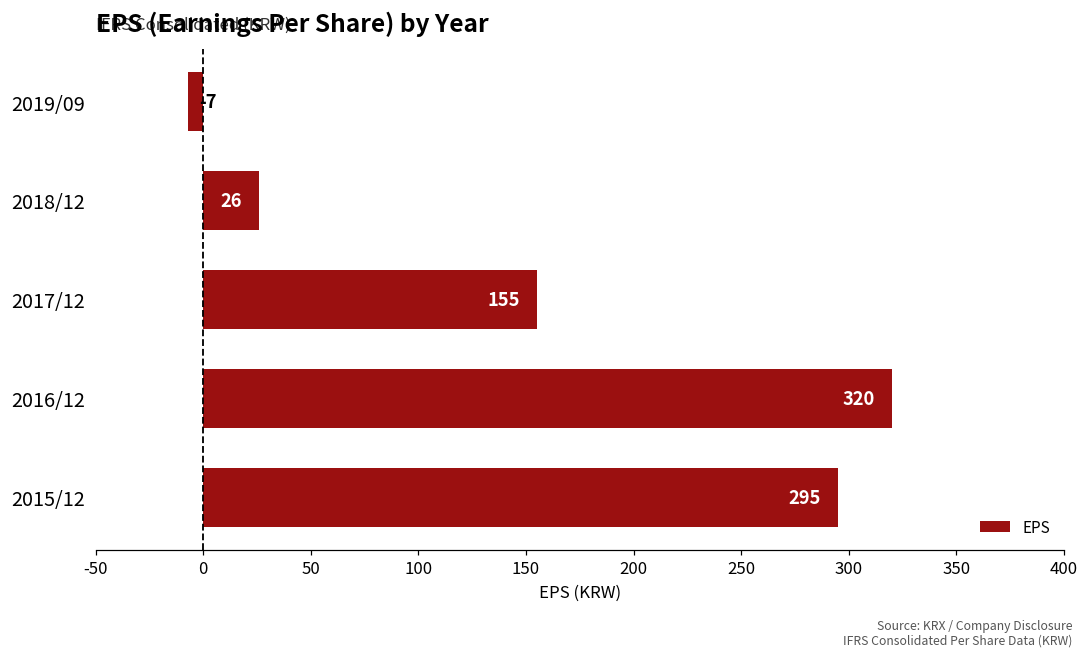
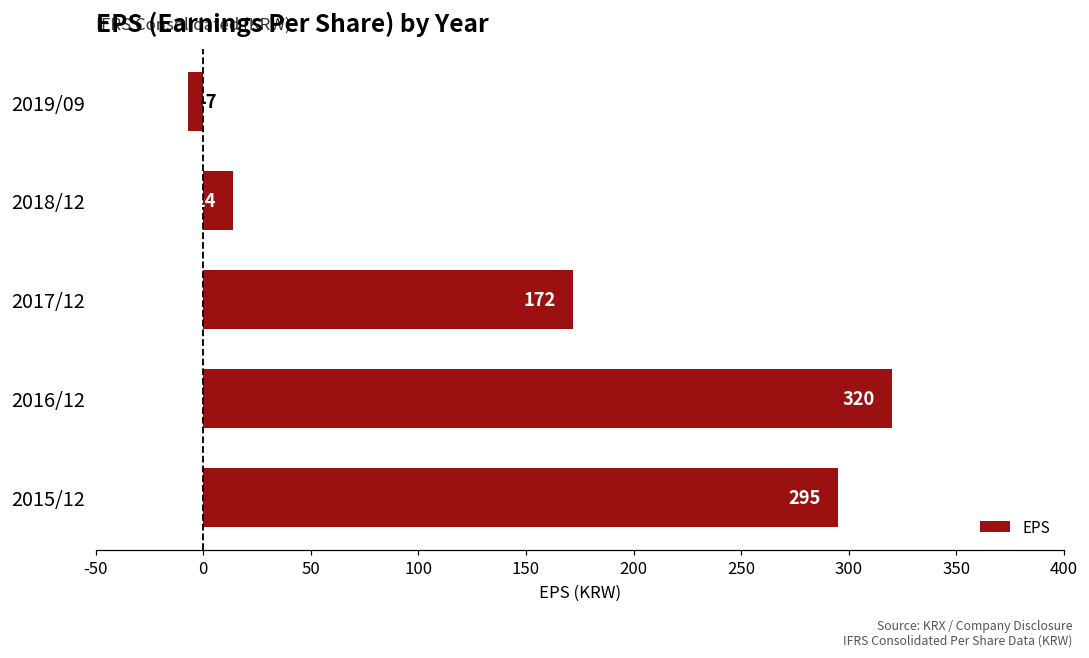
  {
    "2019/09": -7,
-   "2018/12": 26,
-   "2017/12": 155,
+   "2018/12": 14,
+   "2017/12": 172,
    "2016/12": 320,
    "2015/12": 295
  }
